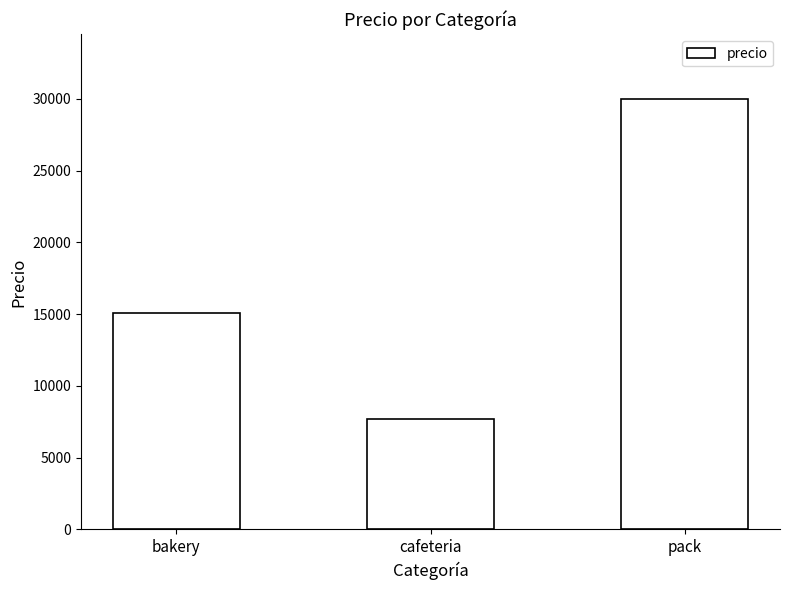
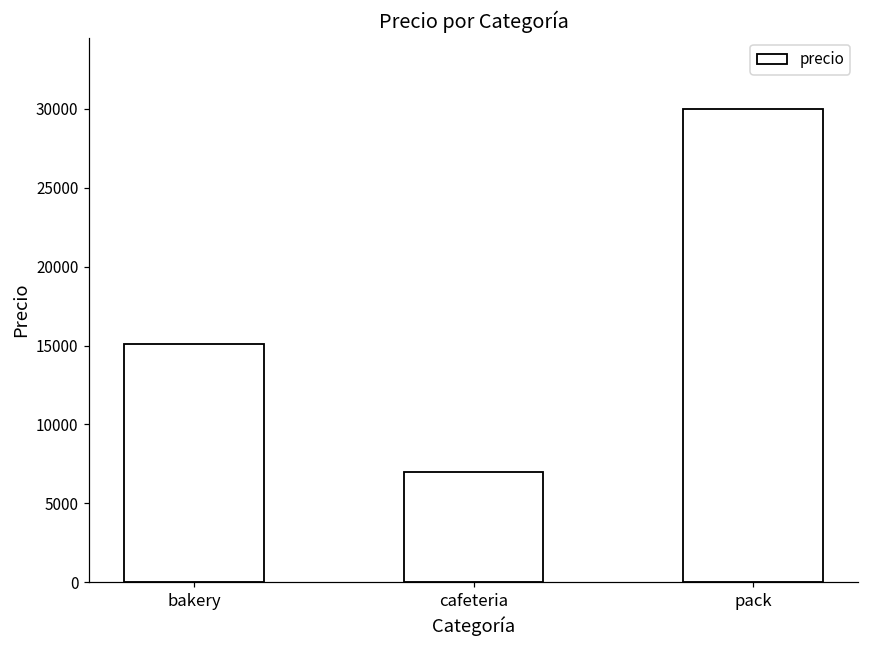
  {
    "bakery": 15100,
-   "cafeteria": 7700,
+   "cafeteria": 7000,
    "pack": 30000
  }
